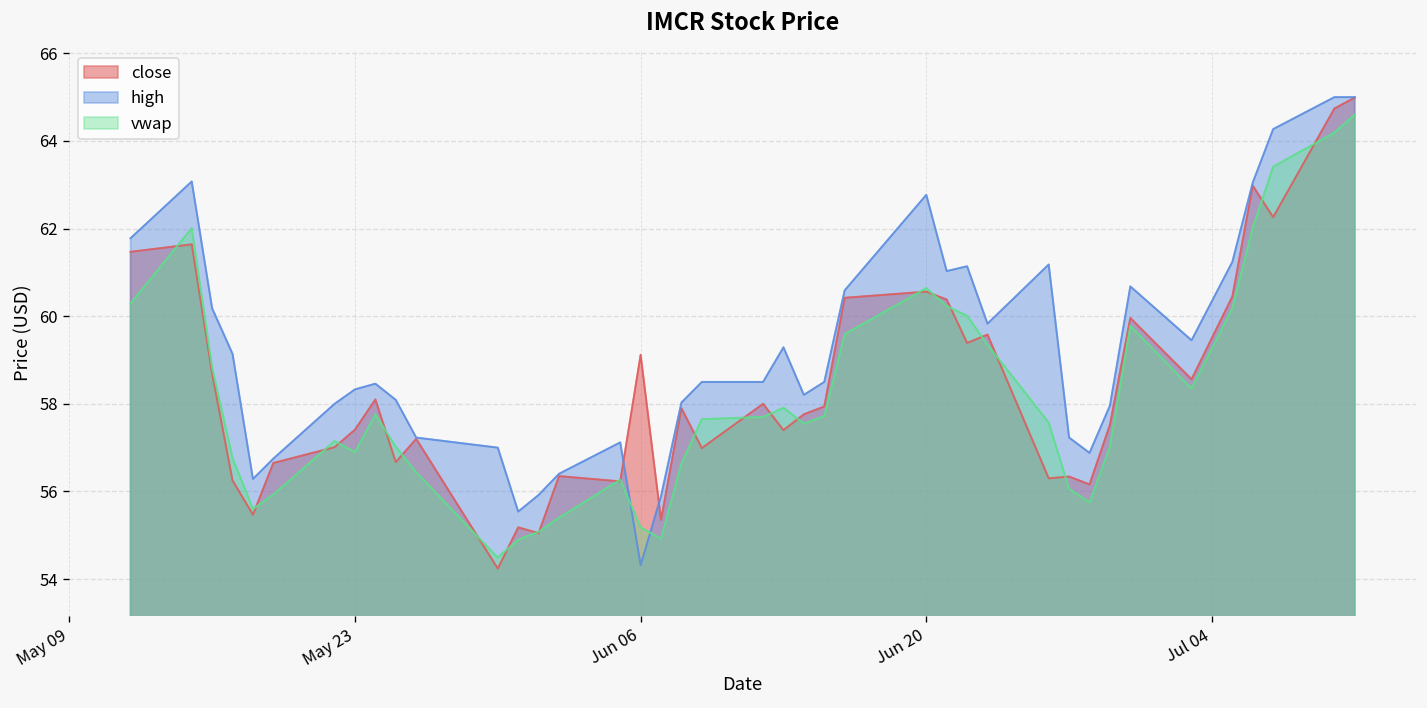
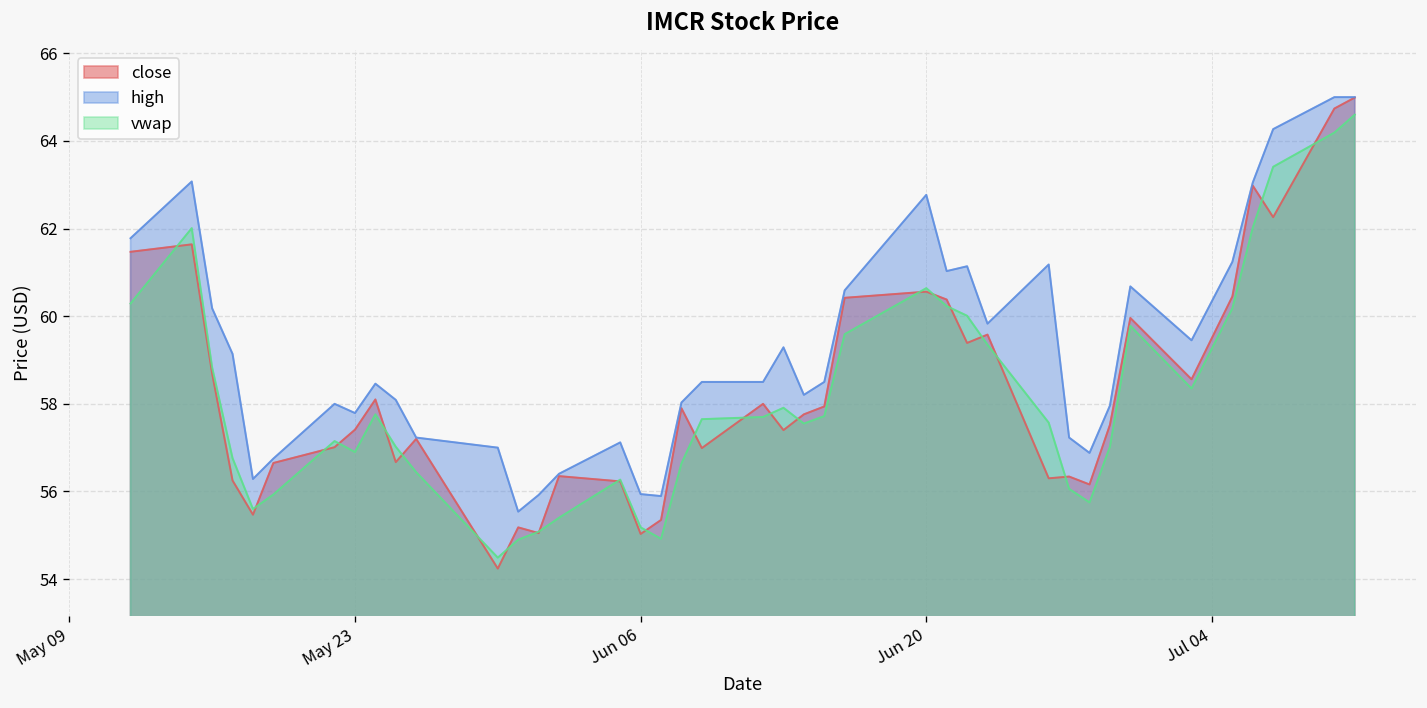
  {
    "close": {
      "May 23": 57.4,
-     "Jun 06": 59.1,
+     "Jun 06": 55.0,
      "Jun 20": 60.6
    },
    "high": {
-     "May 23": 58.3,
-     "Jun 06": 54.3,
+     "May 23": 57.8,
+     "Jun 06": 55.9,
      "Jun 20": 62.8
    },
    "vwap": {
      "May 23": 56.9,
      "Jun 06": 55.2,
      "Jun 20": 60.6
    }
  }
